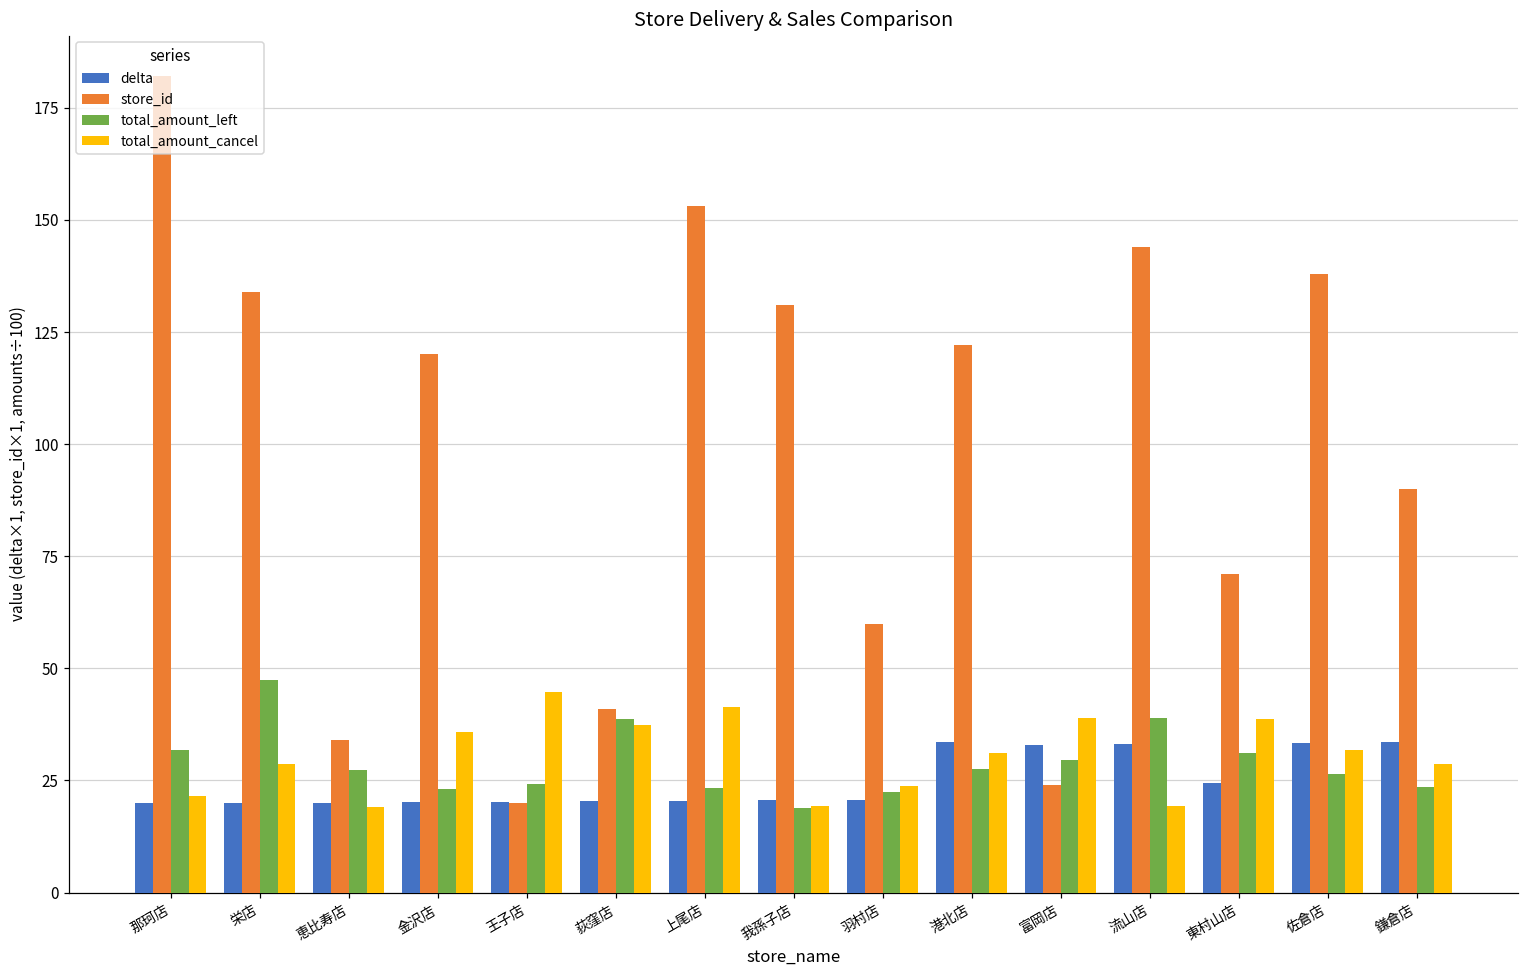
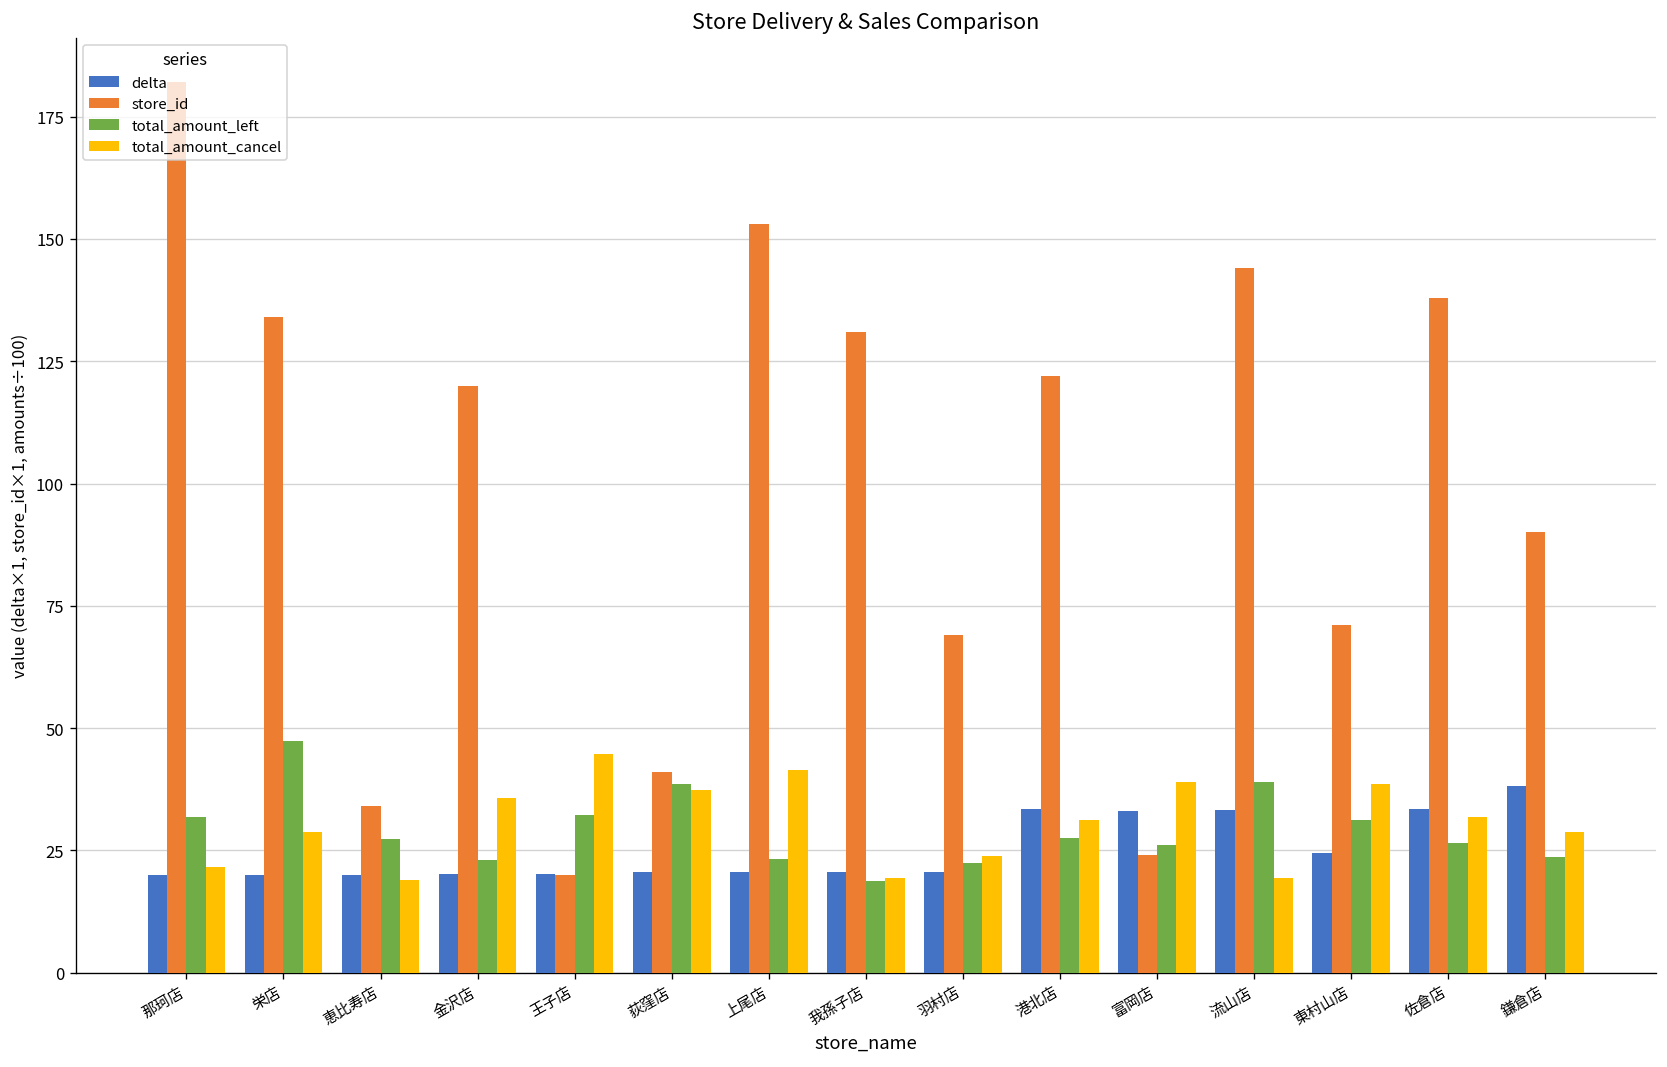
  {
    "delta": {
      "那珂店": 20,
      "栄店": 20,
      "恵比寿店": 20,
      "金沢店": 20,
      "王子店": 20,
      "荻窪店": 21,
      "上尾店": 21,
      "我孫子店": 21,
      "羽村店": 21,
      "港北店": 34,
      "富岡店": 33,
      "流山店": 33,
      "東村山店": 24,
      "佐倉店": 33,
-     "鎌倉店": 34
+     "鎌倉店": 38
    },
    "store_id": {
      "栄店": 134,
      "恵比寿店": 34,
      "金沢店": 120,
      "王子店": 20,
      "荻窪店": 41,
      "上尾店": 153,
      "我孫子店": 131,
-     "羽村店": 60,
+     "羽村店": 69,
      "港北店": 122,
      "富岡店": 24,
      "流山店": 144,
      "東村山店": 71,
      "佐倉店": 138,
      "鎌倉店": 90
    },
    "total_amount_left": {
      "那珂店": 32,
      "栄店": 47,
      "恵比寿店": 27,
      "金沢店": 23,
-     "王子店": 24,
+     "王子店": 32,
      "荻窪店": 39,
      "上尾店": 23,
      "我孫子店": 19,
      "羽村店": 23,
      "港北店": 28,
-     "富岡店": 30,
+     "富岡店": 26,
      "流山店": 39,
      "東村山店": 31,
      "佐倉店": 26,
      "鎌倉店": 24
    },
    "total_amount_cancel": {
      "那珂店": 22,
      "栄店": 29,
      "恵比寿店": 19,
      "金沢店": 36,
      "王子店": 45,
      "荻窪店": 37,
      "上尾店": 41,
      "我孫子店": 19,
      "羽村店": 24,
      "港北店": 31,
      "富岡店": 39,
      "流山店": 19,
      "東村山店": 39,
      "佐倉店": 32,
      "鎌倉店": 29
    }
  }
